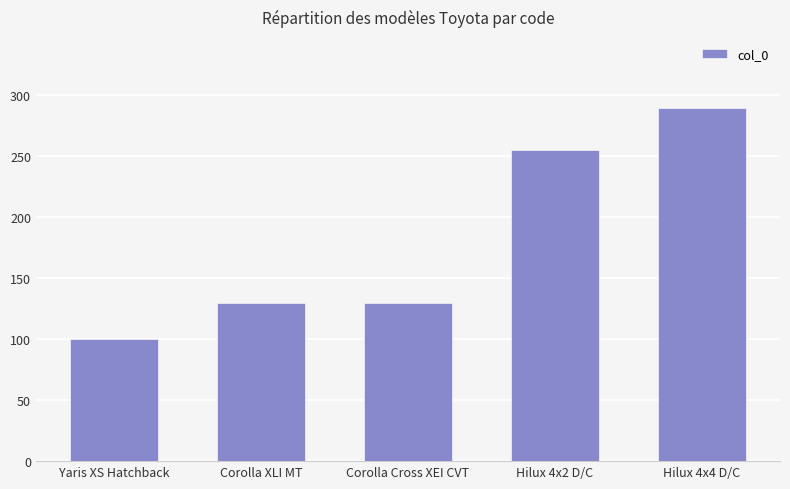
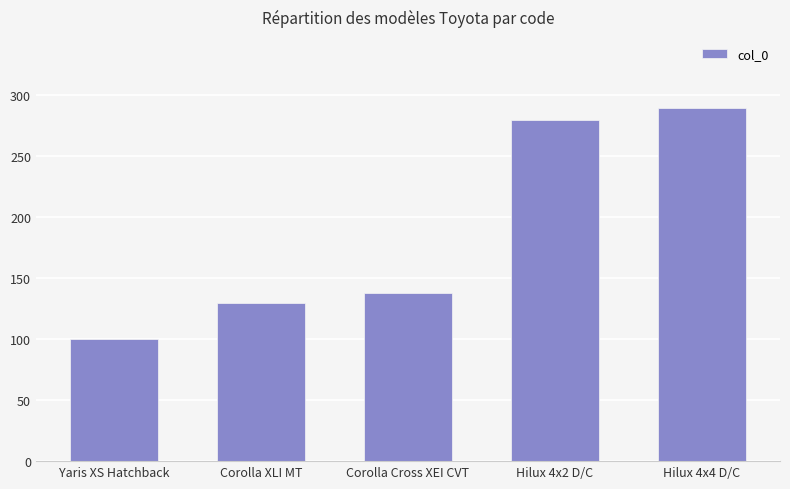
  {
    "Yaris XS Hatchback": 100,
    "Corolla XLI MT": 130,
-   "Corolla Cross XEI CVT": 130,
-   "Hilux 4x2 D/C": 255,
+   "Corolla Cross XEI CVT": 138,
+   "Hilux 4x2 D/C": 280,
    "Hilux 4x4 D/C": 290
  }
